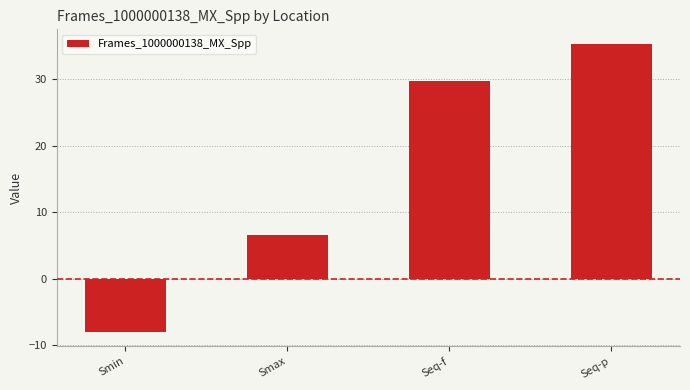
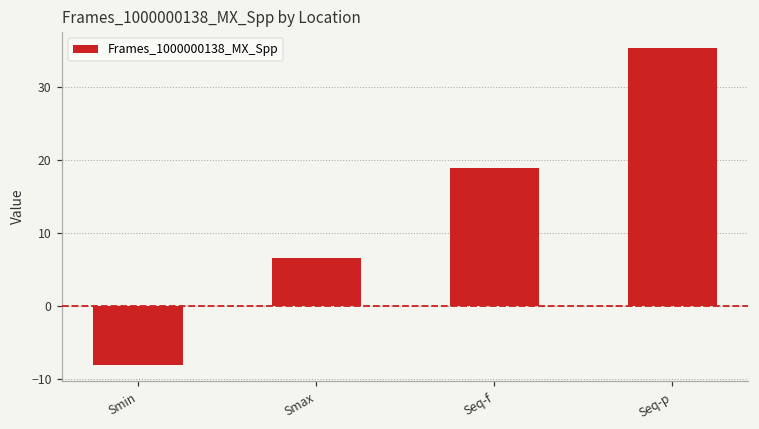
  {
    "Smin": -8,
    "Smax": 7,
-   "Seq-f": 30,
+   "Seq-f": 19,
    "Seq-p": 35
  }
